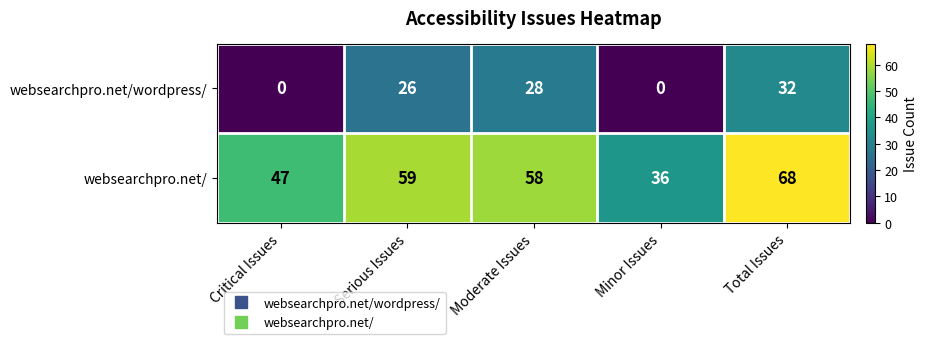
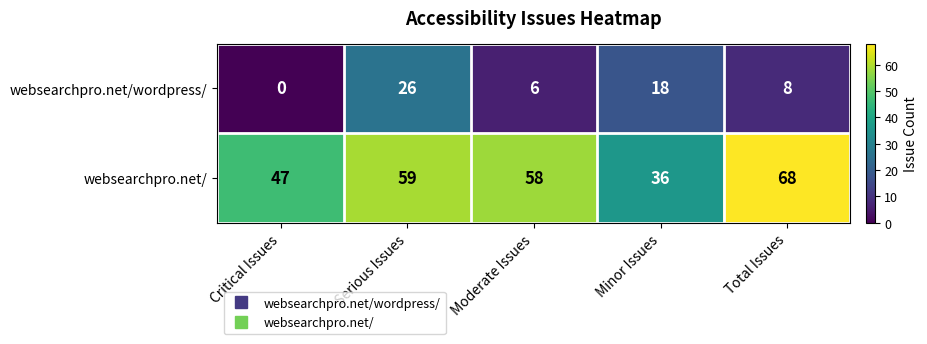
  {
    "websearchpro.net/wordpress/": {
      "Critical Issues": 0,
      "Serious Issues": 26,
-     "Moderate Issues": 28,
-     "Minor Issues": 0,
-     "Total Issues": 32
+     "Moderate Issues": 6,
+     "Minor Issues": 18,
+     "Total Issues": 8
    },
    "websearchpro.net/": {
      "Critical Issues": 47,
      "Serious Issues": 59,
      "Moderate Issues": 58,
      "Minor Issues": 36,
      "Total Issues": 68
    }
  }
